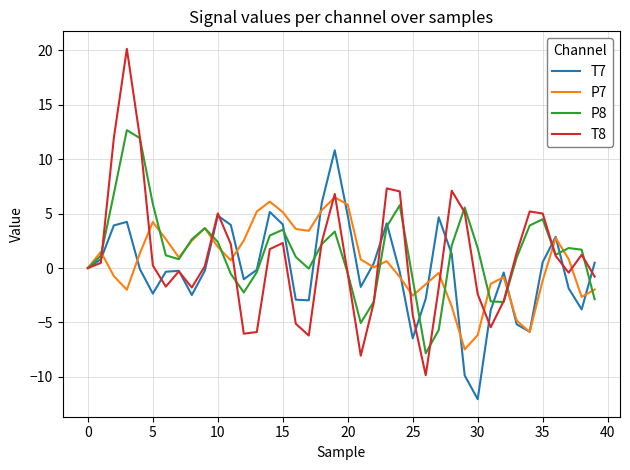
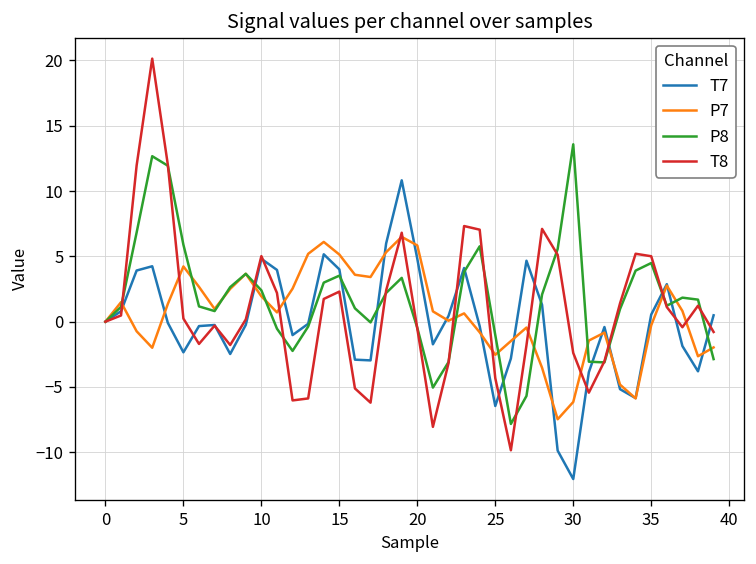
  {
    "T7": {
      "5": -2.3,
      "15": 4.0,
      "20": 4.8,
      "25": -6.5,
      "30": -12.0,
      "35": 0.5
    },
    "P7": {
      "5": 4.2,
      "10": 1.9,
      "15": 5.1,
      "20": 5.8,
      "25": -2.5,
      "30": -6.1,
-     "35": -1.1
+     "35": -0.3
    },
    "P8": {
      "5": 5.9,
      "10": 2.4,
      "15": 3.5,
      "25": -1.0,
-     "30": 1.8,
+     "30": 13.6,
      "35": 4.5
    },
    "T8": {
      "5": 0.2,
      "15": 2.3,
      "25": -4.3,
      "30": -2.4,
      "35": 5.0
    }
  }
